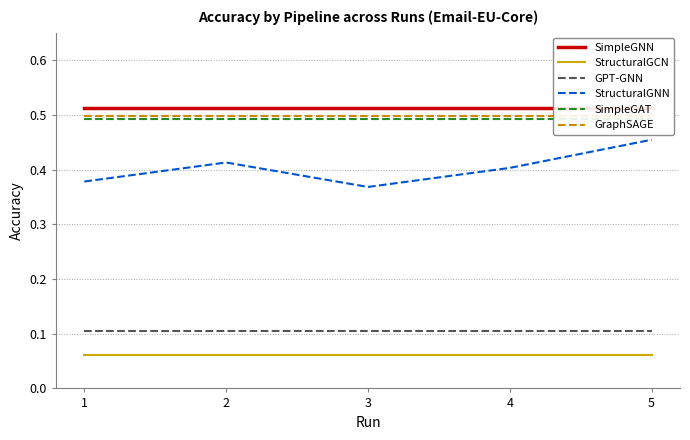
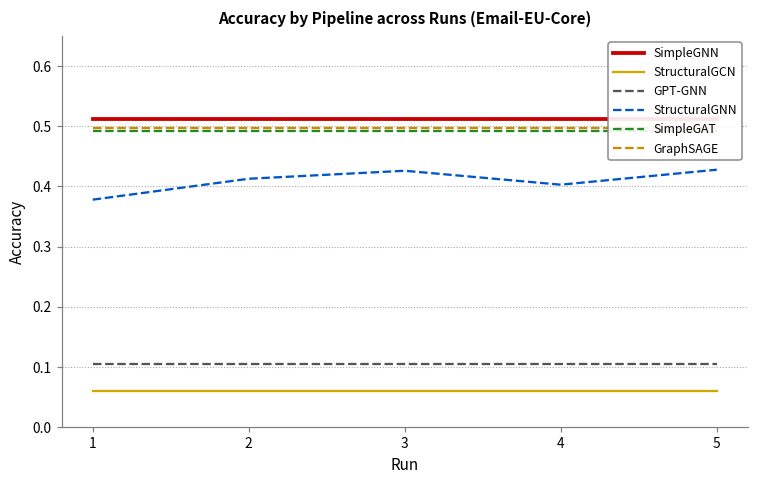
  {
    "SimpleGNN": {
      "1": 0.51,
      "2": 0.51,
      "3": 0.51,
      "4": 0.51
    },
    "GPT-GNN": {
      "1": 0.10,
      "2": 0.10,
      "3": 0.10,
      "4": 0.10,
      "5": 0.10
    },
    "StructuralGNN": {
      "1": 0.38,
      "2": 0.41,
-     "3": 0.37,
+     "3": 0.43,
      "4": 0.40,
-     "5": 0.45
+     "5": 0.43
    },
    "SimpleGAT": {
      "1": 0.49,
      "2": 0.49,
      "3": 0.49,
      "4": 0.49
    }
  }
